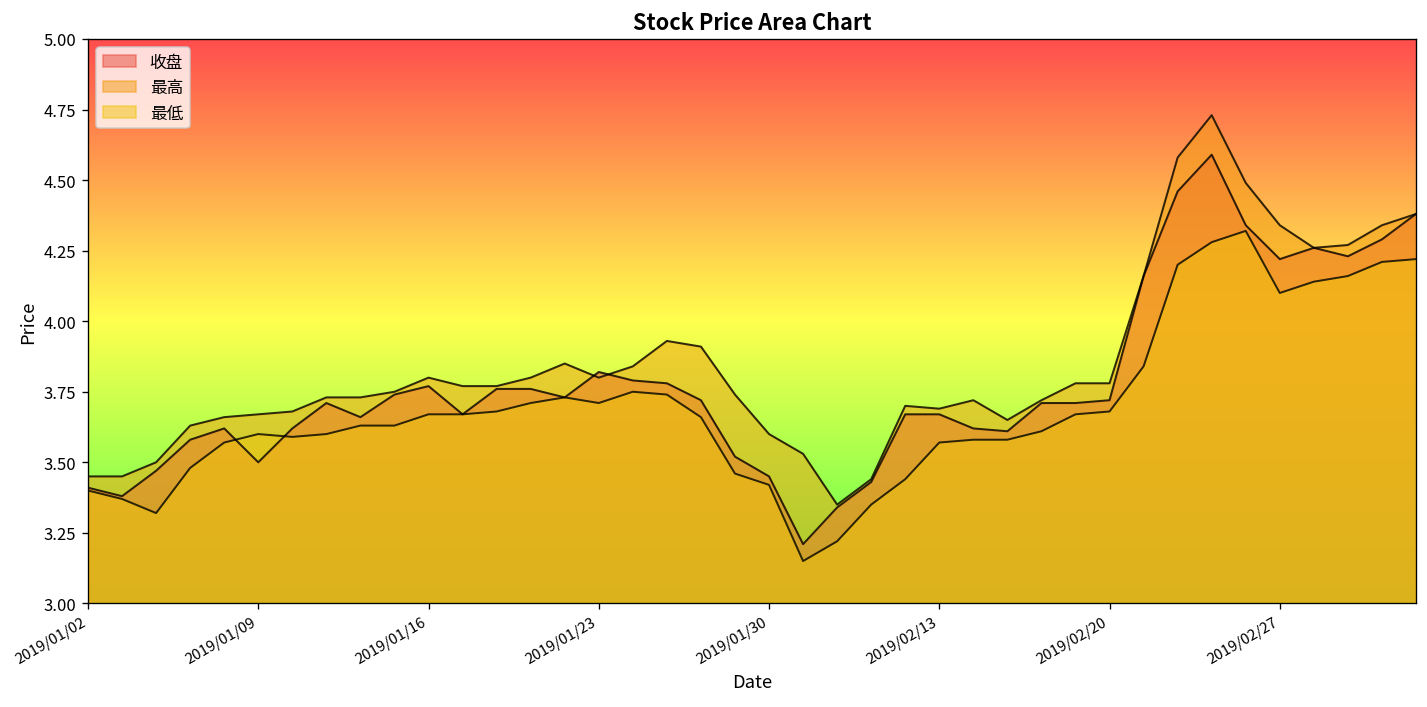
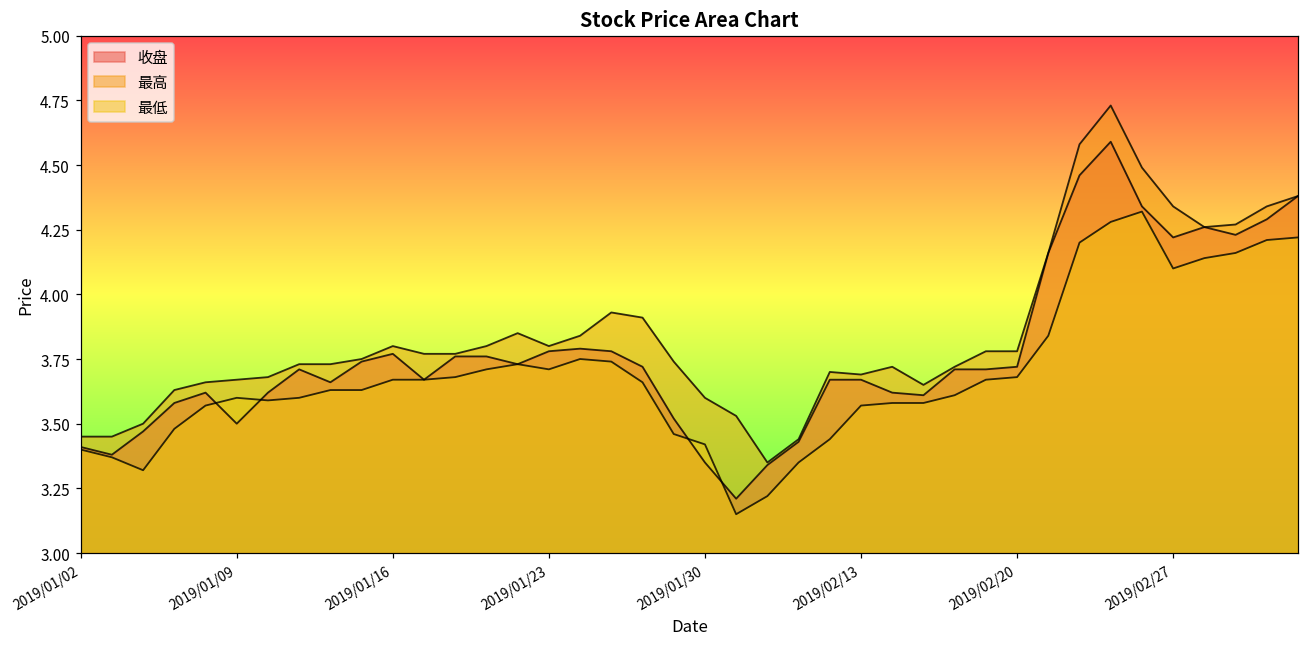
  {
    "收盘": {
      "2019/01/09": 3.50,
      "2019/01/16": 3.77,
-     "2019/01/23": 3.82,
-     "2019/01/30": 3.45,
+     "2019/01/23": 3.78,
+     "2019/01/30": 3.35,
      "2019/02/13": 3.67,
      "2019/02/20": 3.72,
      "2019/02/27": 4.22
    }
  }
